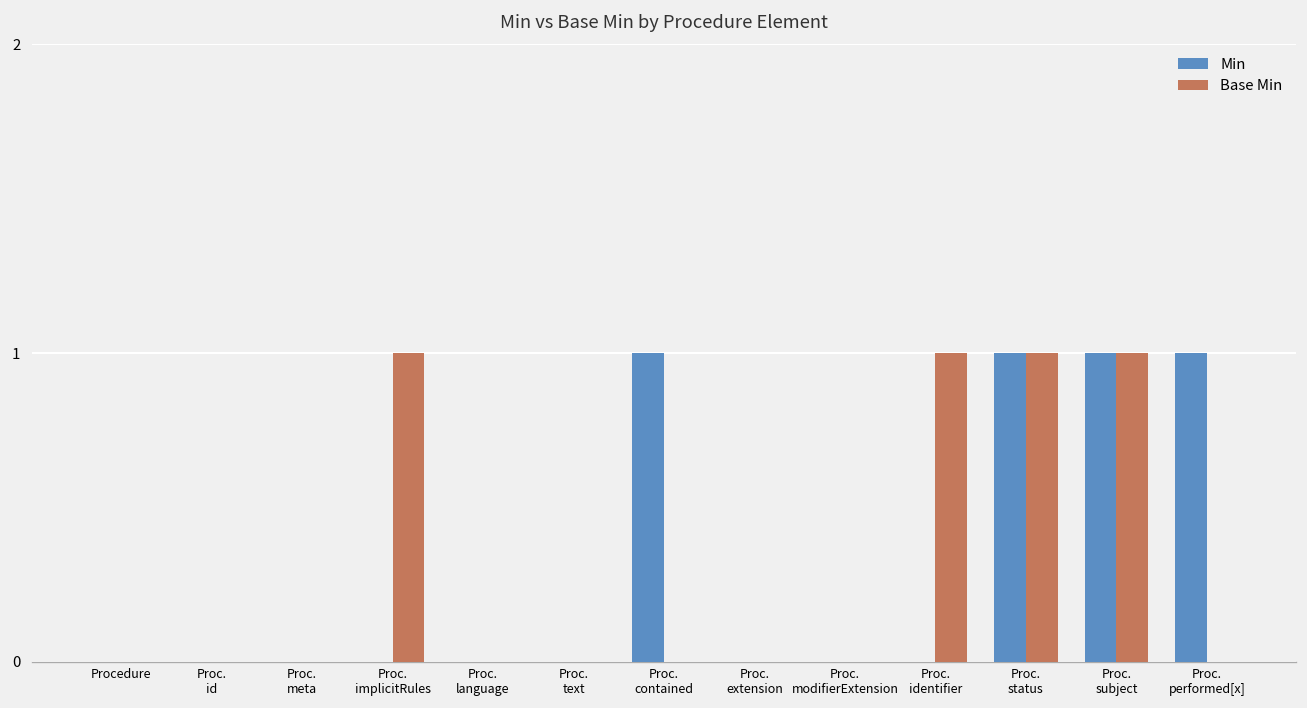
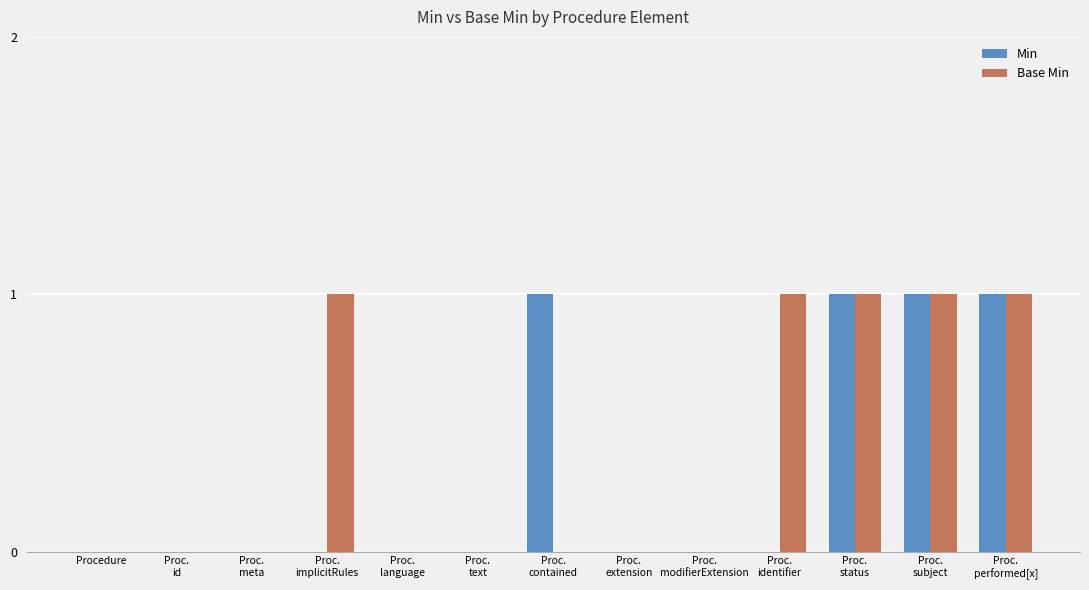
  {
    "Min": {
      "Procedure": 0,
      "Proc. id": 0,
      "Proc. meta": 0,
      "Proc. implicitRules": 0,
      "Proc. language": 0,
      "Proc. text": 0,
      "Proc. contained": 1,
      "Proc. extension": 0,
      "Proc. modifierExtension": 0,
      "Proc. identifier": 0,
      "Proc. status": 1,
      "Proc. subject": 1,
      "Proc. performed[x]": 1
    },
    "Base Min": {
      "Procedure": 0,
      "Proc. id": 0,
      "Proc. meta": 0,
      "Proc. implicitRules": 1,
      "Proc. language": 0,
      "Proc. text": 0,
      "Proc. contained": 0,
      "Proc. extension": 0,
      "Proc. modifierExtension": 0,
      "Proc. identifier": 1,
      "Proc. status": 1,
      "Proc. subject": 1,
-     "Proc. performed[x]": 0
+     "Proc. performed[x]": 1
    }
  }
